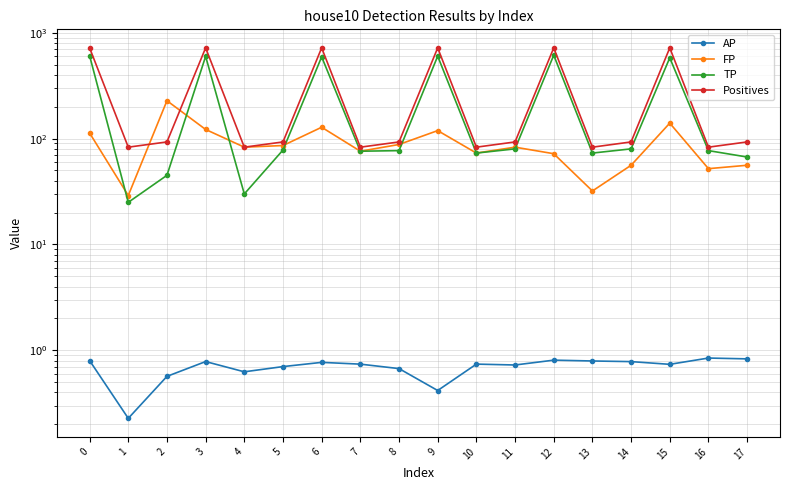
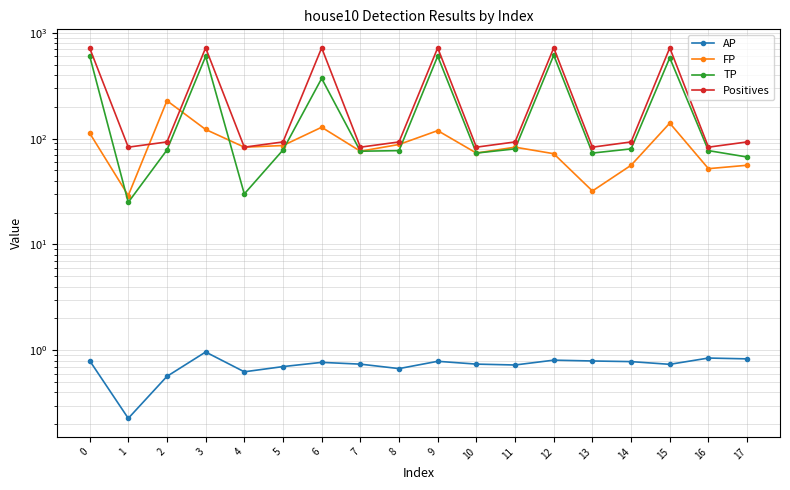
  {
    "AP": {
      "0": 0.8,
      "1": 0.23,
      "2": 0.6,
-     "3": 0.8,
+     "3": 1.0,
      "4": 0.6,
      "5": 0.7,
      "6": 0.8,
      "7": 0.7,
      "8": 0.7,
-     "9": 0.42,
+     "9": 0.8,
      "10": 0.7,
      "11": 0.7,
      "12": 0.8,
      "13": 0.8,
      "14": 0.8,
      "15": 0.7,
      "16": 0.8,
      "17": 0.8
    },
    "FP": {
      "0": 110,
      "1": 29,
      "2": 230,
      "3": 120,
      "5": 90,
      "6": 130,
      "8": 90,
      "9": 120,
      "12": 70,
      "13": 32,
      "14": 60,
      "15": 140,
      "16": 50,
      "17": 60
    },
    "TP": {
      "0": 600,
      "1": 25,
-     "2": 45,
+     "2": 80,
      "3": 600,
      "4": 30,
      "5": 80,
-     "6": 600,
+     "6": 370,
      "8": 80,
      "9": 600,
      "12": 600,
      "13": 70,
      "14": 80,
      "15": 600,
      "16": 80,
      "17": 70
    },
    "Positives": {
      "0": 700,
      "1": 80,
      "2": 90,
      "3": 700,
      "5": 90,
      "6": 700,
      "7": 80,
      "8": 90,
      "9": 700,
      "10": 80,
      "11": 90,
      "12": 700,
      "13": 80,
      "14": 90,
      "15": 700,
      "16": 80,
      "17": 90
    }
  }
